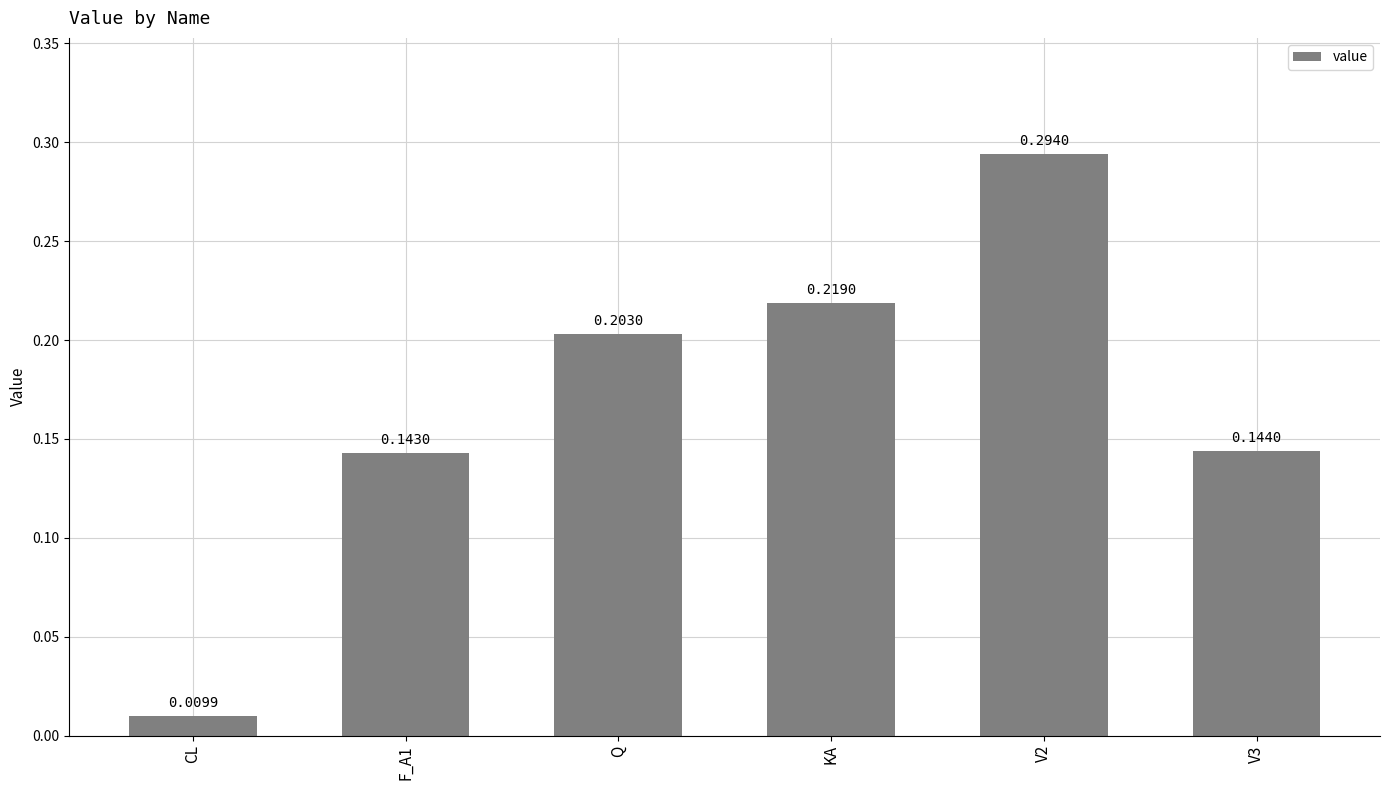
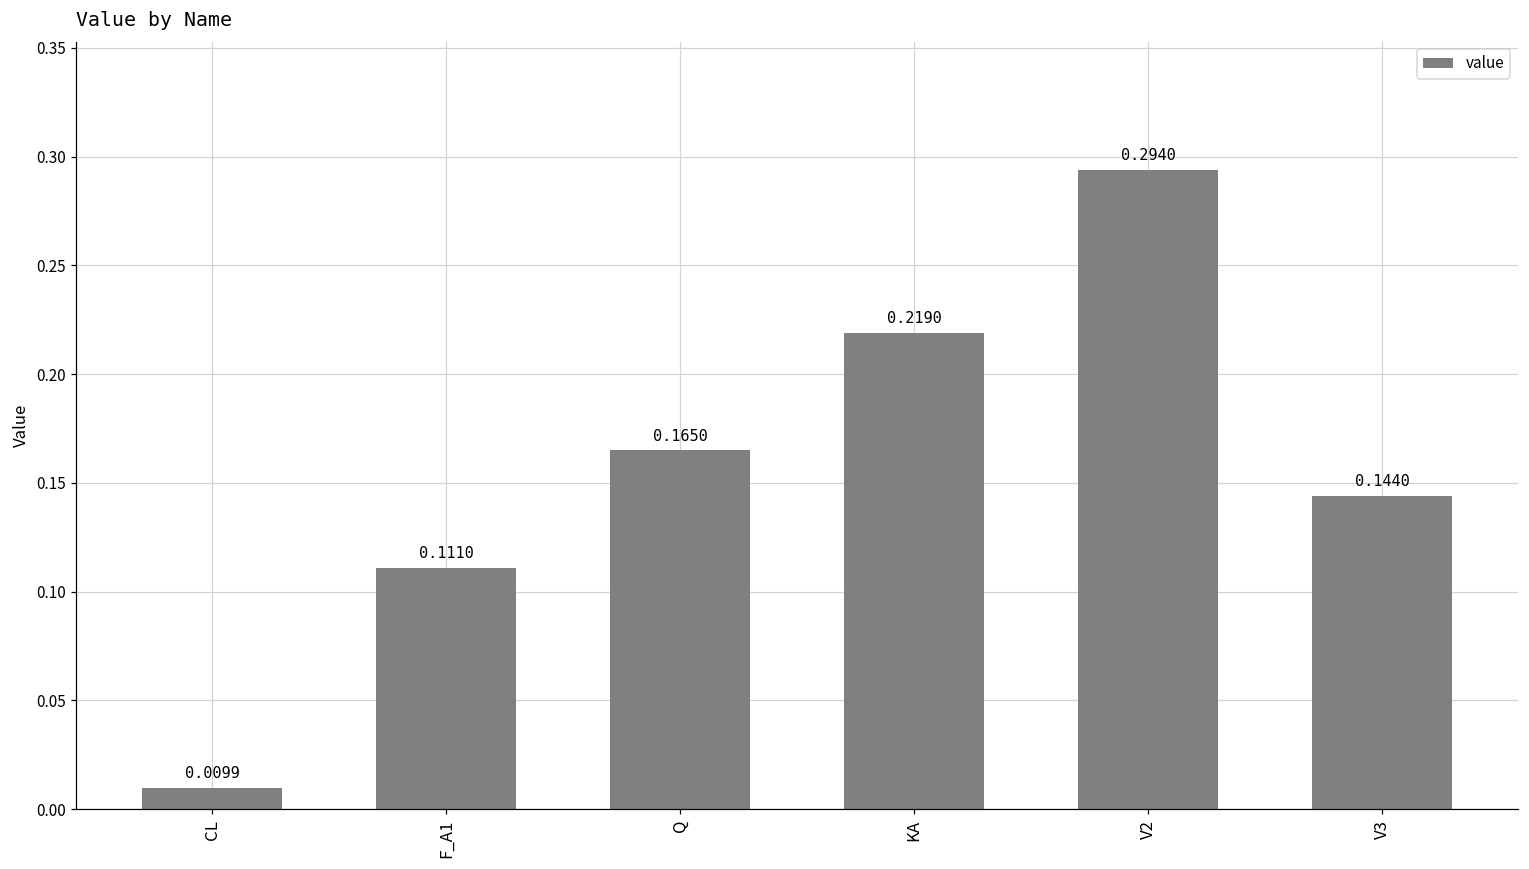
  {
    "CL": 0.0099,
-   "F_A1": 0.1430,
-   "Q": 0.2030,
+   "F_A1": 0.1110,
+   "Q": 0.1650,
    "KA": 0.2190,
    "V2": 0.2940,
    "V3": 0.1440
  }
